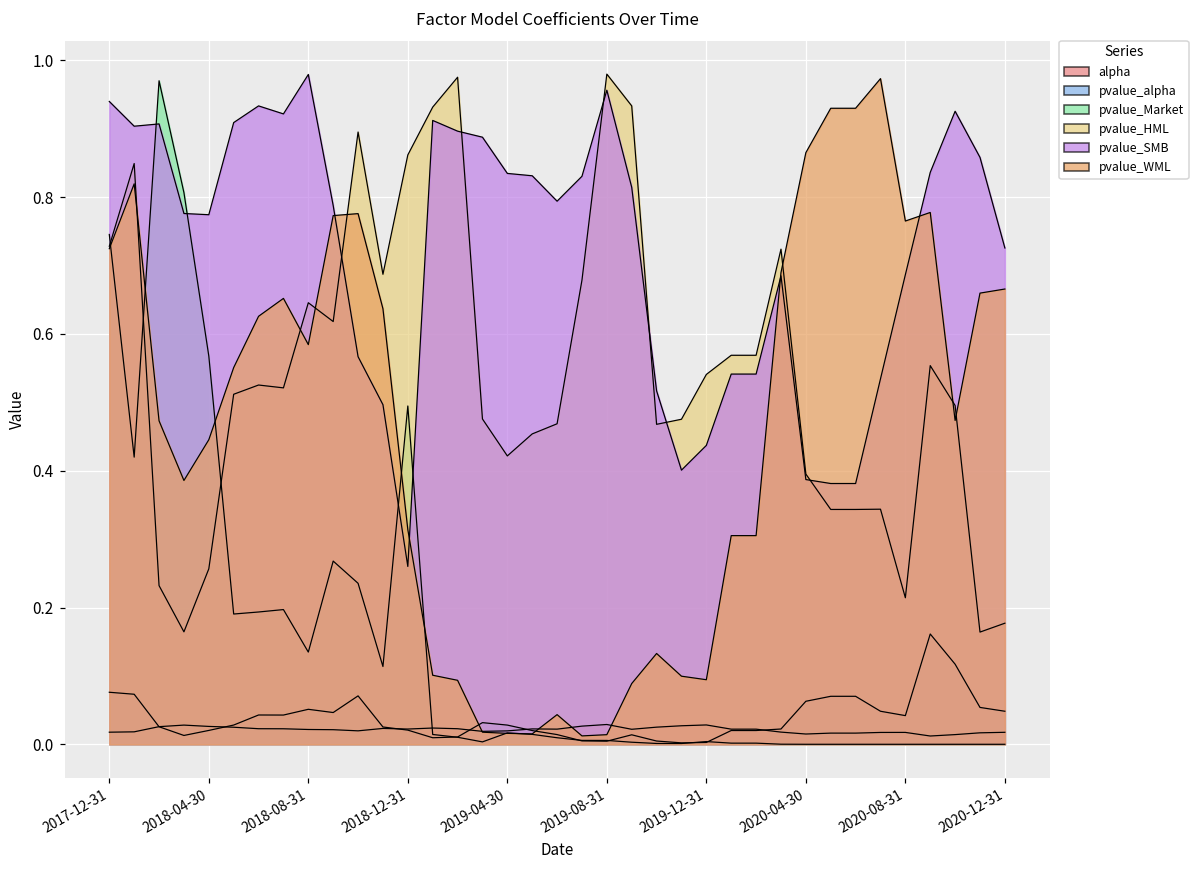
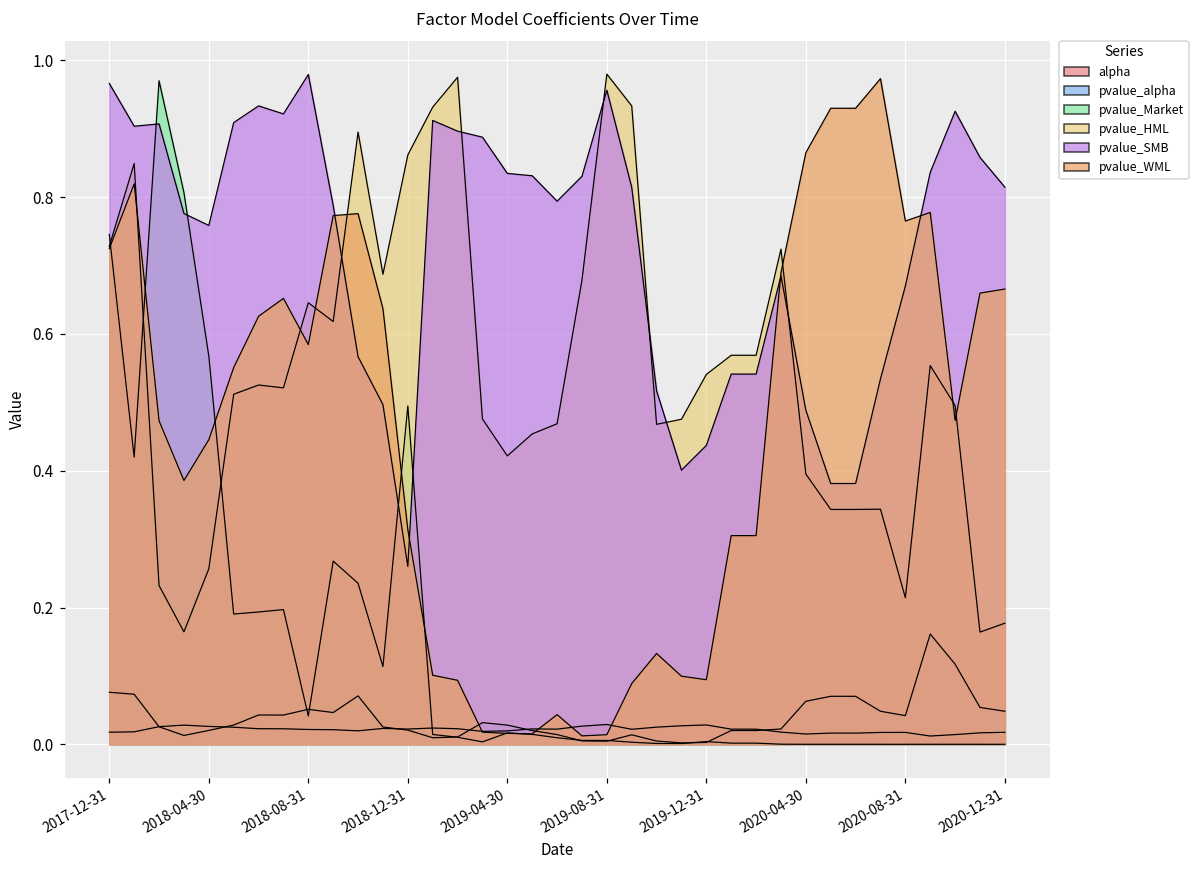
  {
    "pvalue_alpha": {
      "2017-12-31": 0.08,
      "2018-04-30": 0.02,
      "2018-08-31": 0.05,
      "2019-04-30": 0.03,
      "2020-04-30": 0.06,
      "2020-08-31": 0.04,
      "2020-12-31": 0.05
    },
    "pvalue_Market": {
      "2017-12-31": 0.75,
      "2018-04-30": 0.57,
-     "2018-08-31": 0.13,
+     "2018-08-31": 0.04,
      "2018-12-31": 0.49,
      "2020-04-30": 0.00,
      "2020-08-31": 0.00,
      "2020-12-31": 0.00
    },
    "pvalue_SMB": {
-     "2017-12-31": 0.94,
-     "2018-04-30": 0.77,
+     "2017-12-31": 0.97,
+     "2018-04-30": 0.76,
      "2018-08-31": 0.98,
      "2018-12-31": 0.26,
      "2019-04-30": 0.83,
      "2019-08-31": 0.96,
      "2019-12-31": 0.44,
-     "2020-04-30": 0.39,
-     "2020-08-31": 0.69,
-     "2020-12-31": 0.73
+     "2020-04-30": 0.49,
+     "2020-08-31": 0.67,
+     "2020-12-31": 0.81
    }
  }
